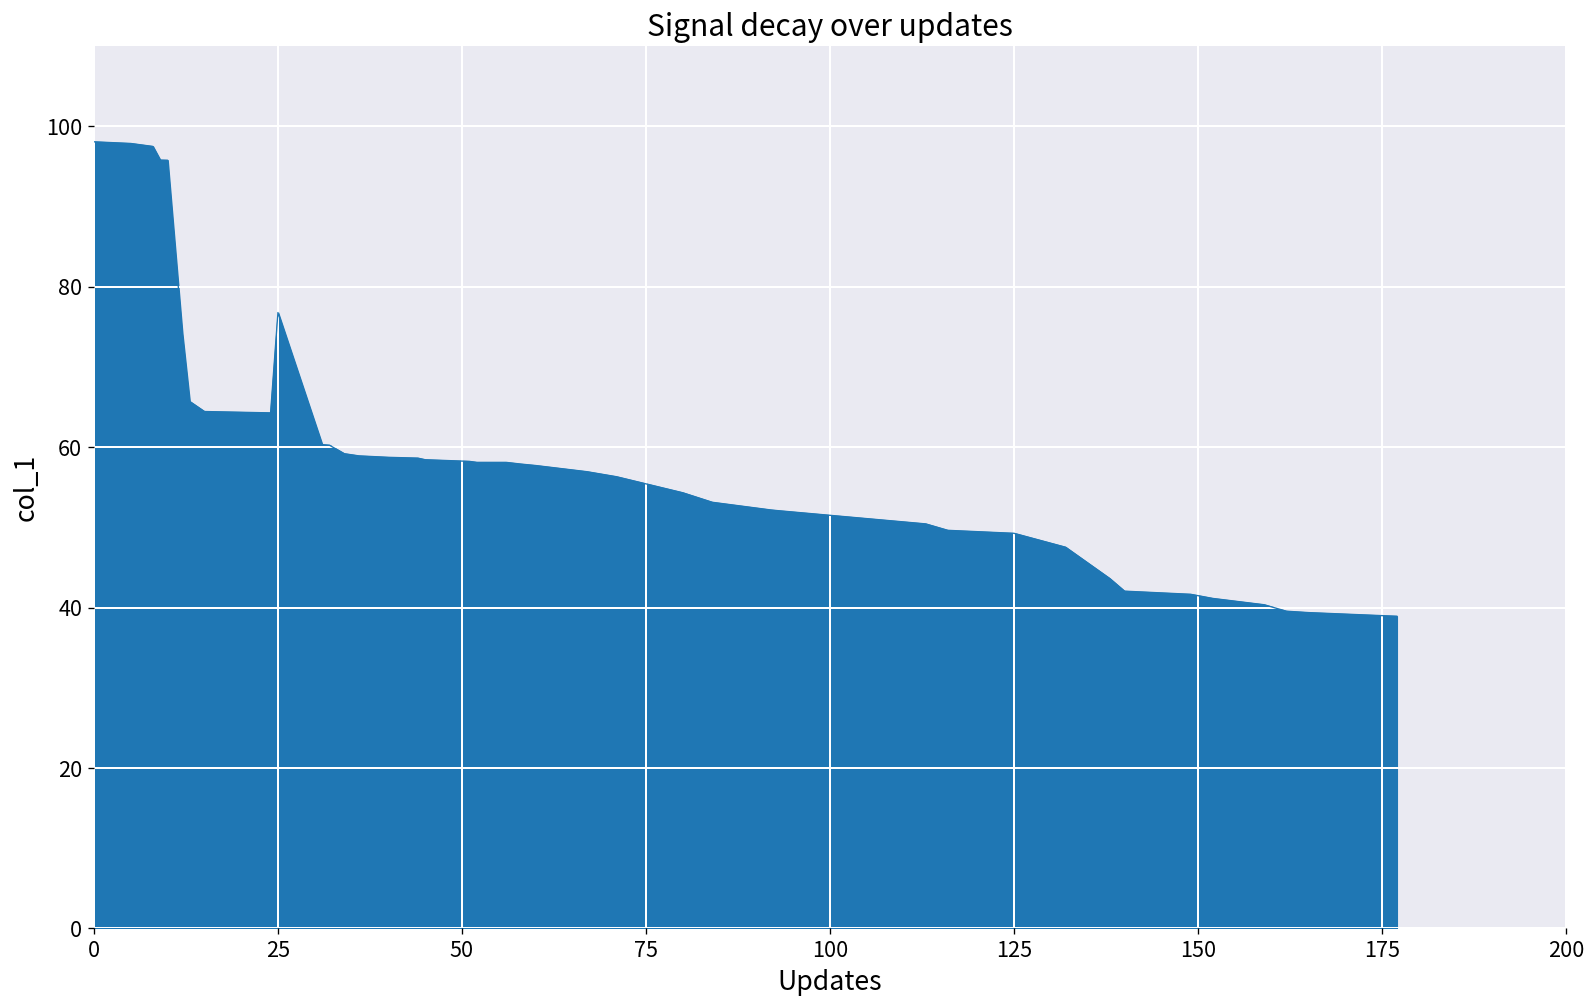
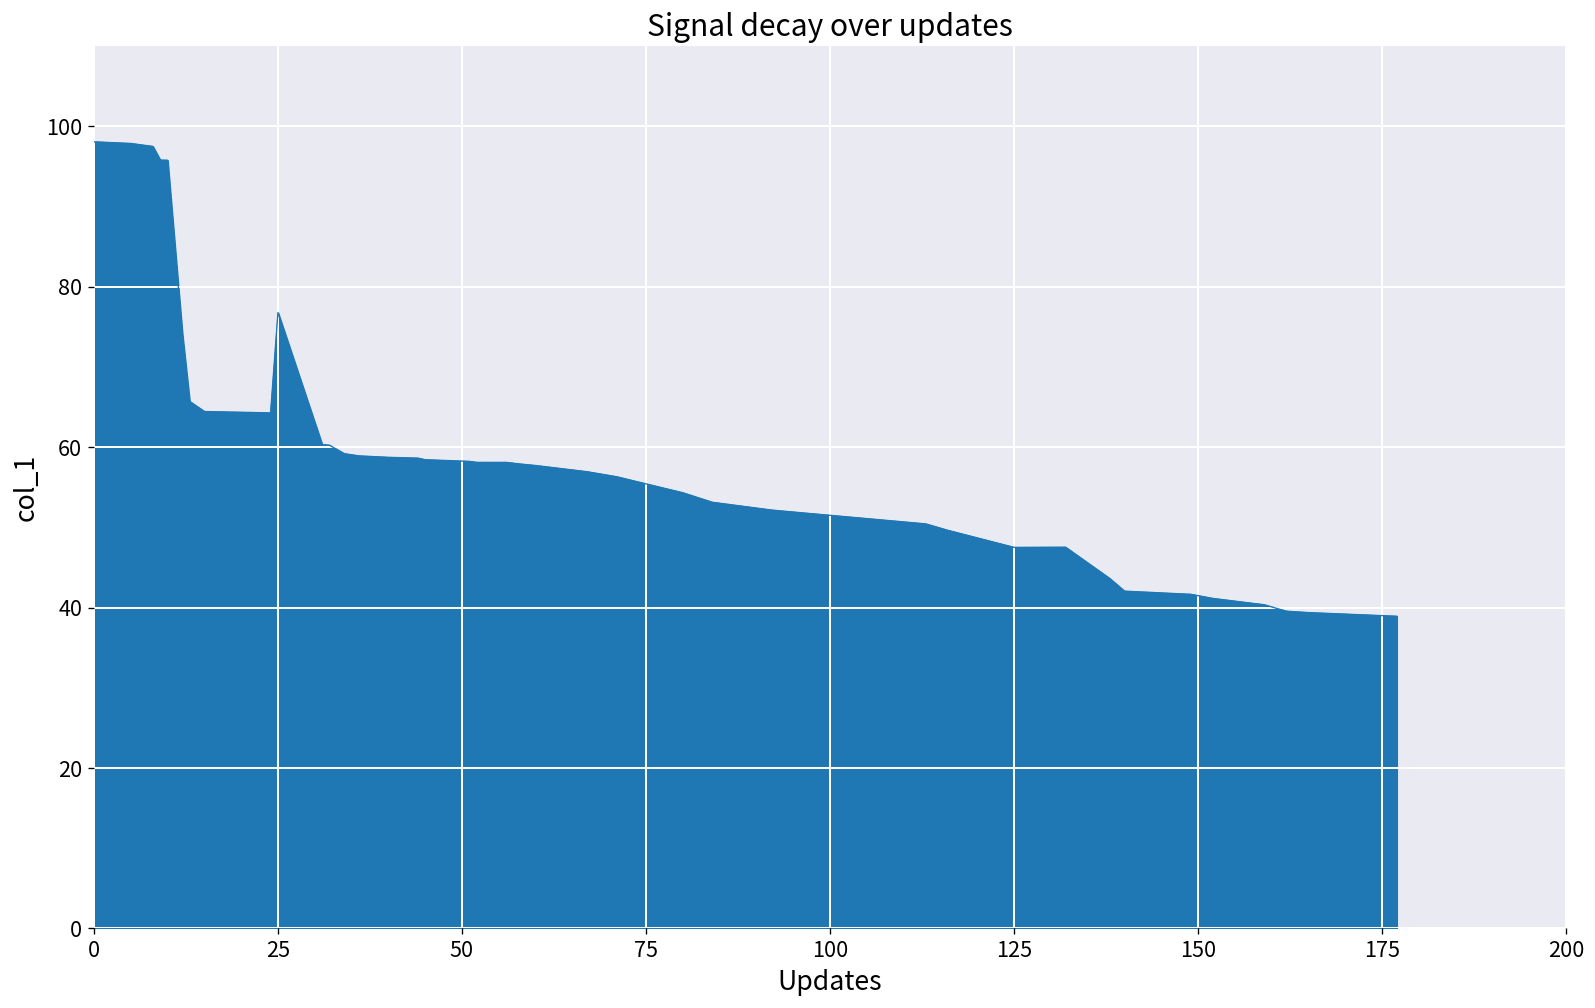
  {
    "0": 98,
    "25": 77,
-   "125": 49
+   "125": 48
  }
